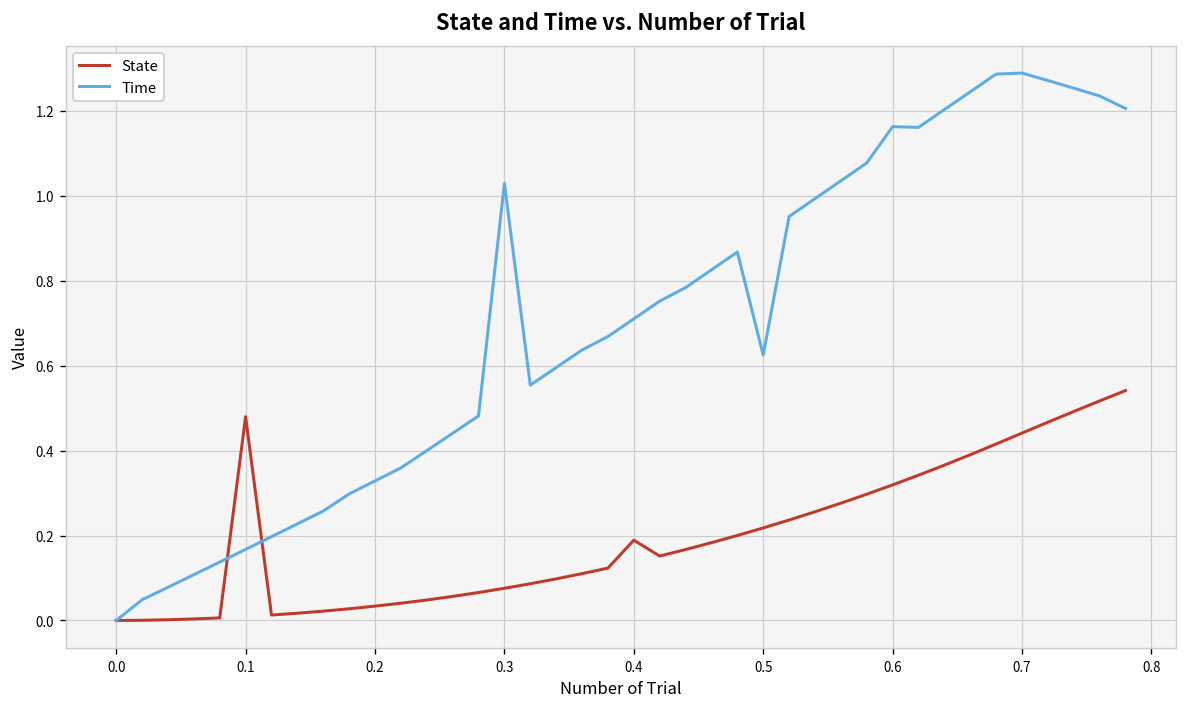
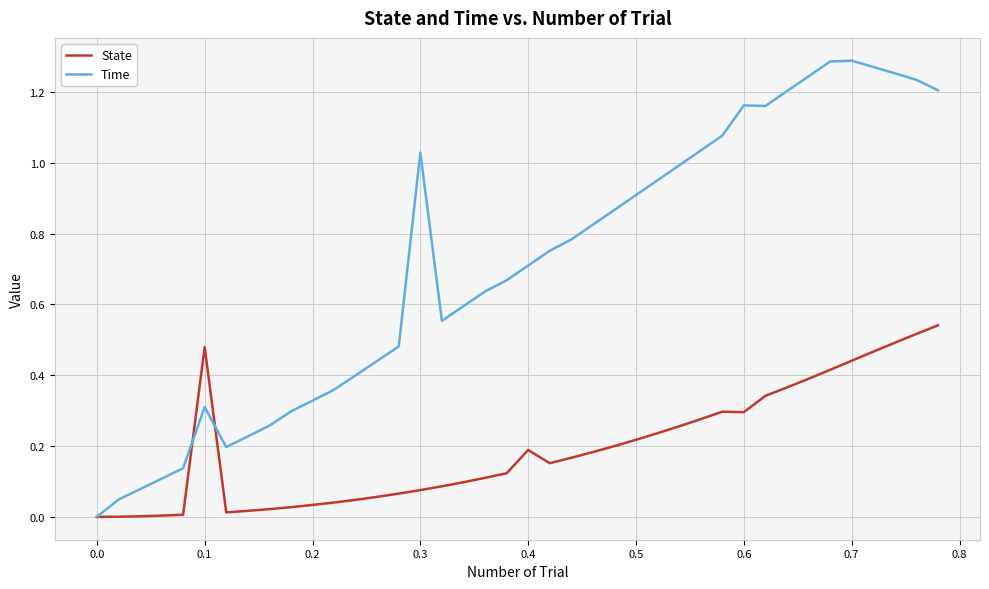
  {
    "State": {
      "0.1": 0.48,
      "0.2": 0.03,
      "0.3": 0.08,
      "0.4": 0.19,
      "0.5": 0.22,
-     "0.6": 0.32,
+     "0.6": 0.30,
      "0.7": 0.44
    },
    "Time": {
-     "0.1": 0.17,
+     "0.1": 0.31,
      "0.2": 0.33,
      "0.3": 1.03,
      "0.4": 0.71,
-     "0.5": 0.62,
+     "0.5": 0.91,
      "0.6": 1.16,
      "0.7": 1.29
    }
  }
